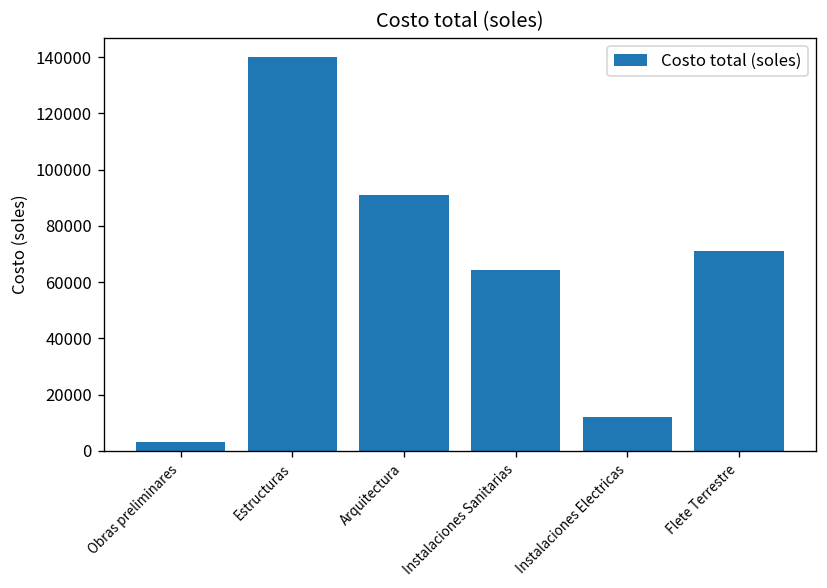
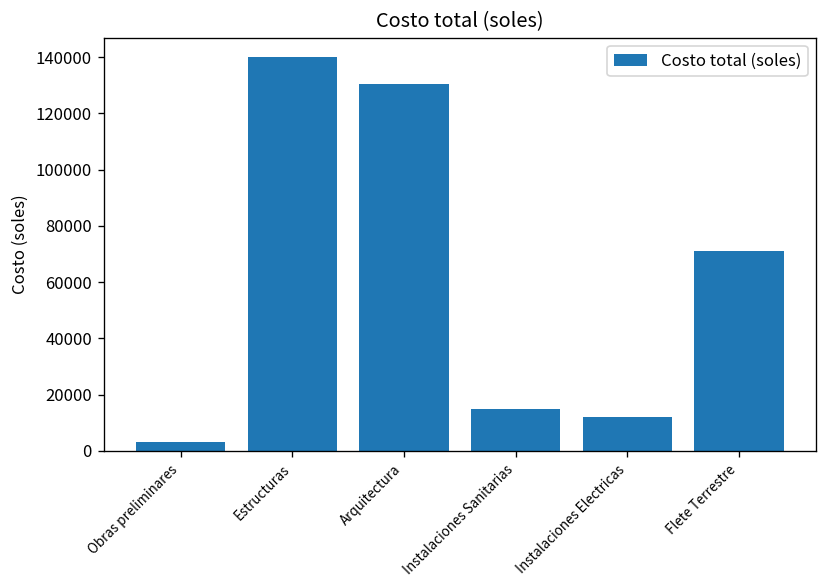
  {
    "Obras preliminares": 3000,
    "Estructuras": 140000,
-   "Arquitectura": 91000,
-   "Instalaciones Sanitarias": 64000,
+   "Arquitectura": 130000,
+   "Instalaciones Sanitarias": 15000,
    "Instalaciones Electricas": 12000,
    "Flete Terrestre": 71000
  }
